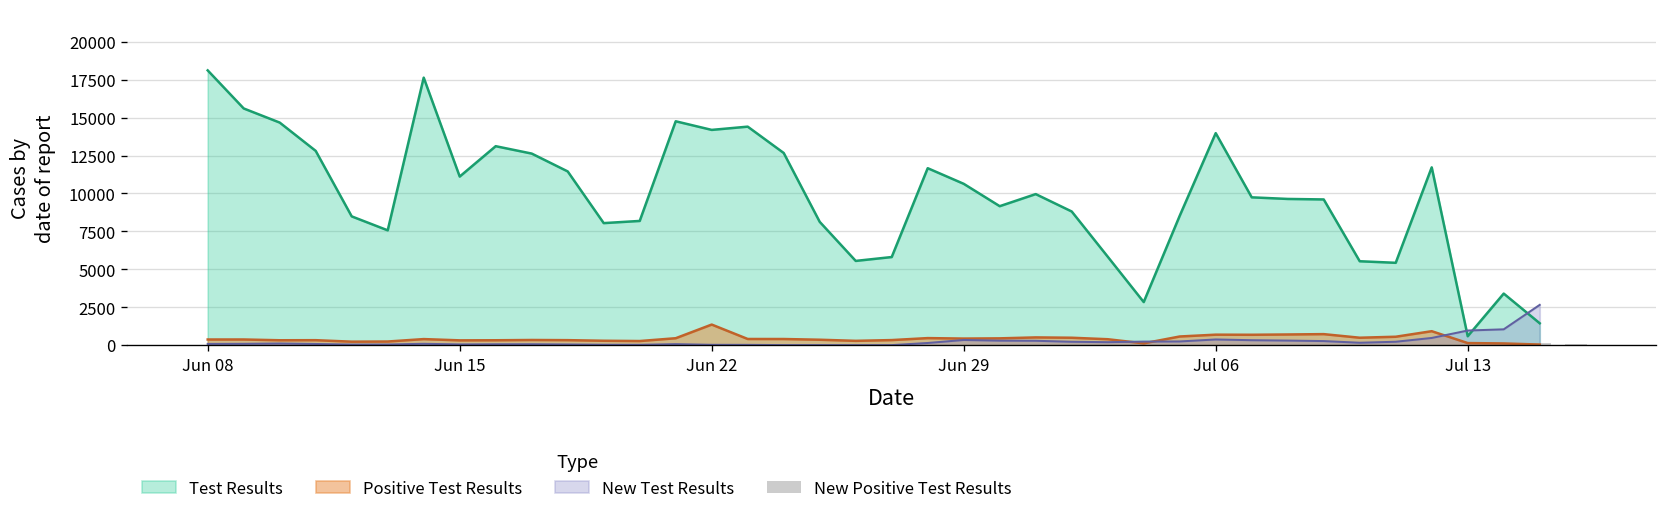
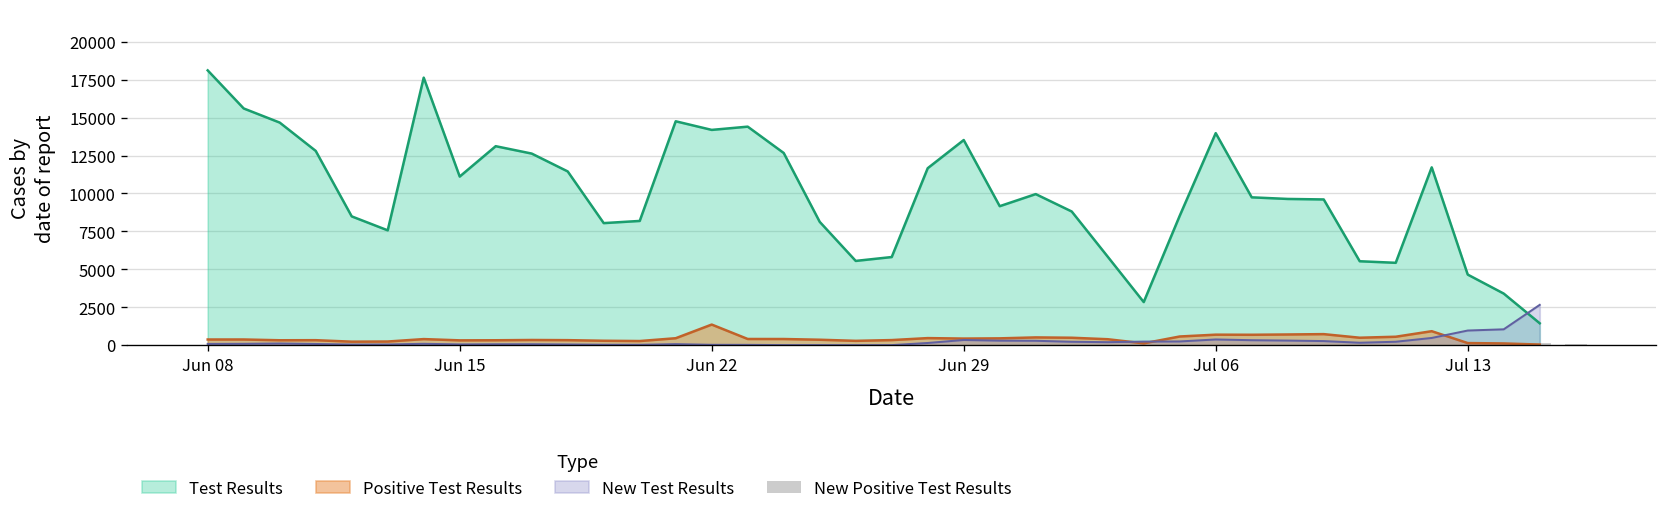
  {
    "Test Results": {
      "Jun 08": 18100,
      "Jun 15": 11100,
      "Jun 22": 14200,
-     "Jun 29": 10600,
+     "Jun 29": 13500,
      "Jul 06": 14000,
-     "Jul 13": 600
+     "Jul 13": 4700
    },
    "Positive Test Results": {
      "Jun 08": 400,
      "Jun 15": 300,
      "Jun 22": 1400,
      "Jul 06": 700,
      "Jul 13": 100
    }
  }
